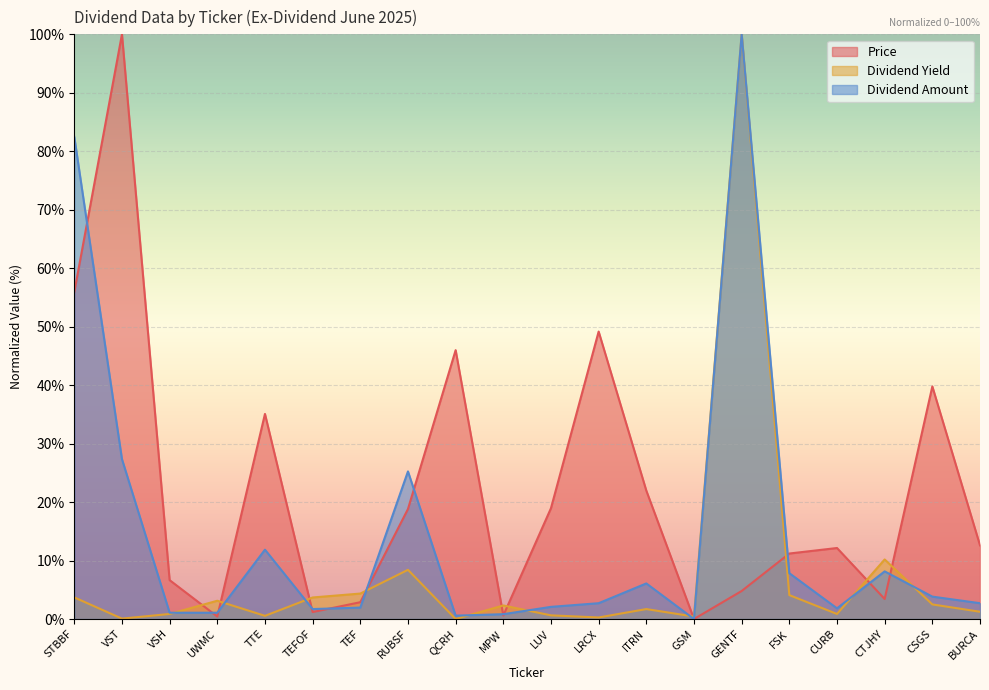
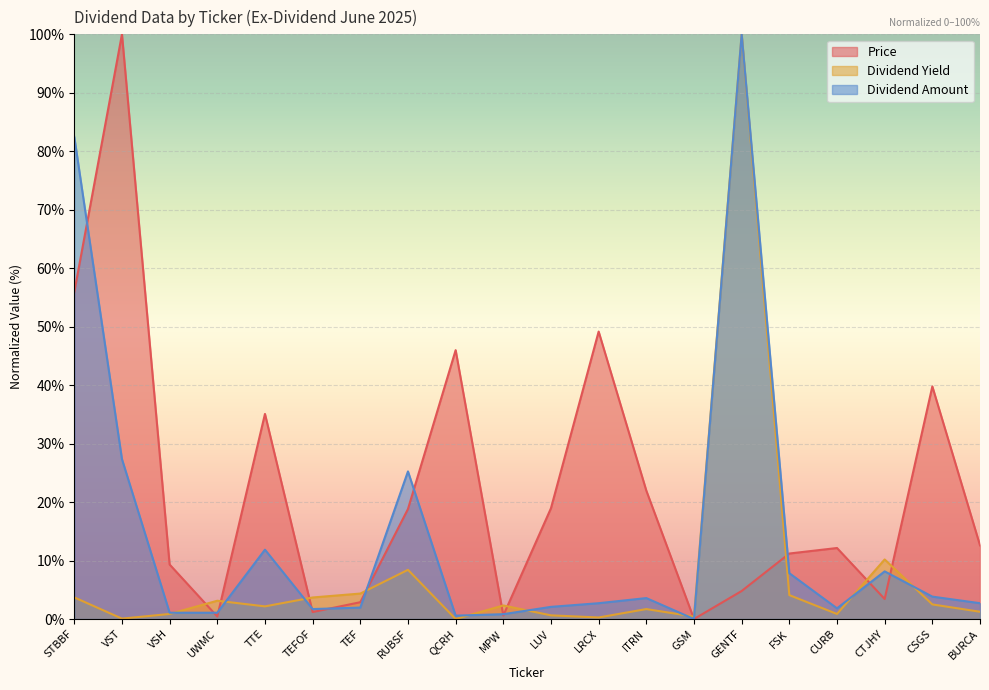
  {
    "Price": {
      "STBBF": "56%",
      "VST": "100%",
-     "VSH": "7%",
+     "VSH": "9%",
      "UWMC": "0%",
      "TTE": "35%",
      "TEFOF": "1%",
      "TEF": "3%",
      "RUBSF": "19%",
      "QCRH": "46%",
      "LUV": "19%",
      "LRCX": "49%",
      "ITRN": "22%",
      "GENTF": "5%",
      "FSK": "11%",
      "CURB": "12%",
      "CTJHY": "3%",
      "CSGS": "40%",
      "BURCA": "13%"
    },
    "Dividend Yield": {
      "STBBF": "4%",
      "VST": "0%",
      "UWMC": "3%",
-     "TTE": "1%",
+     "TTE": "2%",
      "TEFOF": "4%",
      "TEF": "4%",
      "RUBSF": "8%",
      "QCRH": "0%",
      "MPW": "2%",
      "LUV": "1%",
      "LRCX": "0%",
      "ITRN": "2%",
      "FSK": "4%",
      "CURB": "1%",
      "CTJHY": "10%",
      "CSGS": "2%",
      "BURCA": "1%"
    },
    "Dividend Amount": {
      "STBBF": "82%",
      "VST": "27%",
      "UWMC": "1%",
      "TTE": "12%",
      "TEFOF": "2%",
      "TEF": "2%",
      "RUBSF": "25%",
      "QCRH": "1%",
      "LUV": "2%",
      "LRCX": "3%",
-     "ITRN": "6%",
+     "ITRN": "4%",
      "FSK": "8%",
      "CURB": "2%",
      "CTJHY": "8%",
      "CSGS": "4%",
      "BURCA": "3%"
    }
  }
